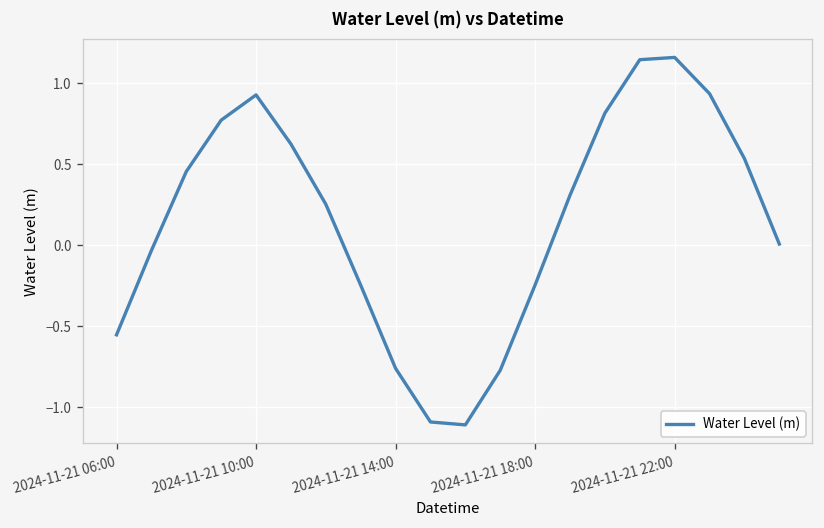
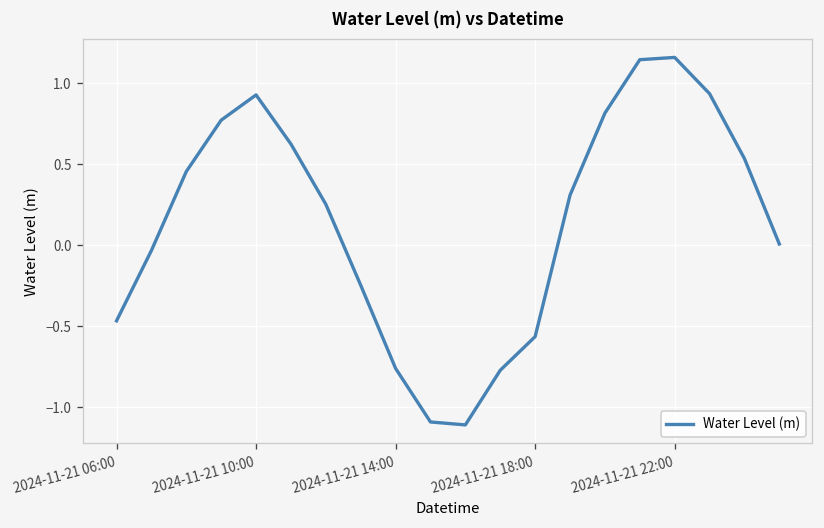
  {
-   "2024-11-21 06:00": -0.55,
+   "2024-11-21 06:00": -0.47,
    "2024-11-21 10:00": 0.93,
    "2024-11-21 14:00": -0.76,
-   "2024-11-21 18:00": -0.25,
+   "2024-11-21 18:00": -0.56,
    "2024-11-21 22:00": 1.16
  }
